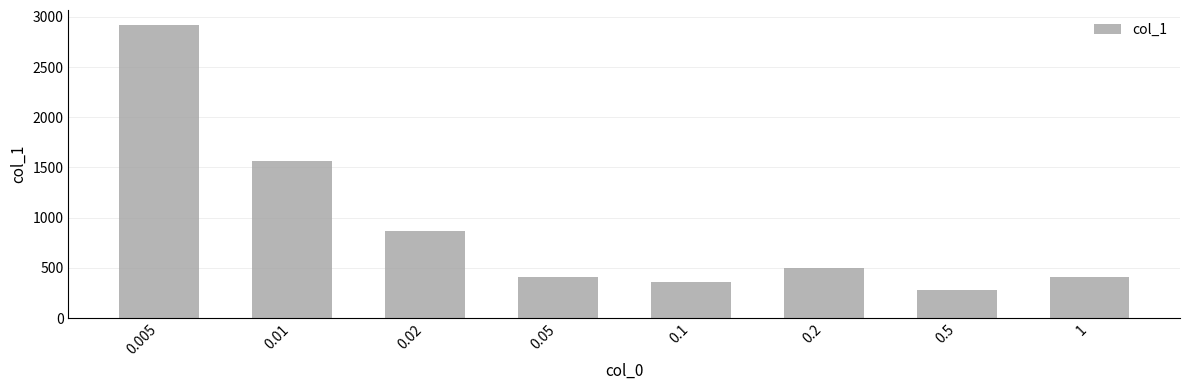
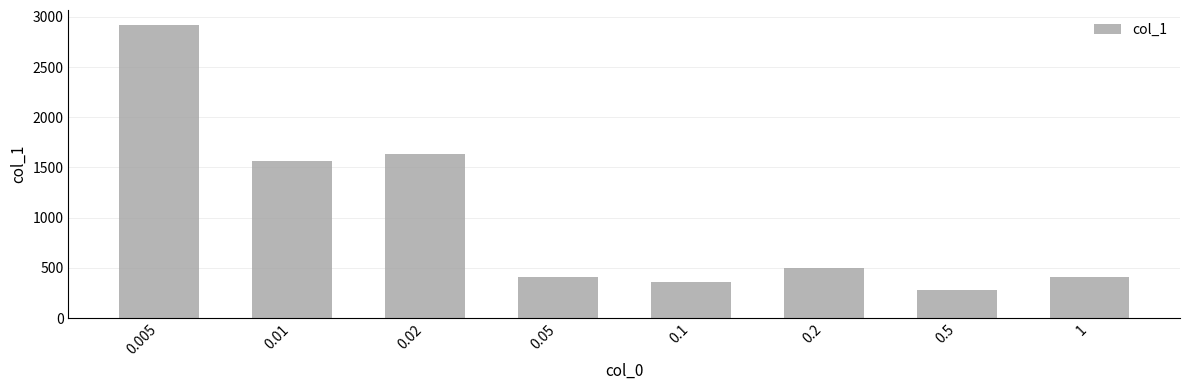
  {
    "0.005": 2920,
    "0.01": 1560,
-   "0.02": 860,
+   "0.02": 1630,
    "0.05": 410,
    "0.1": 360,
    "0.2": 500,
    "0.5": 280,
    "1": 410
  }
